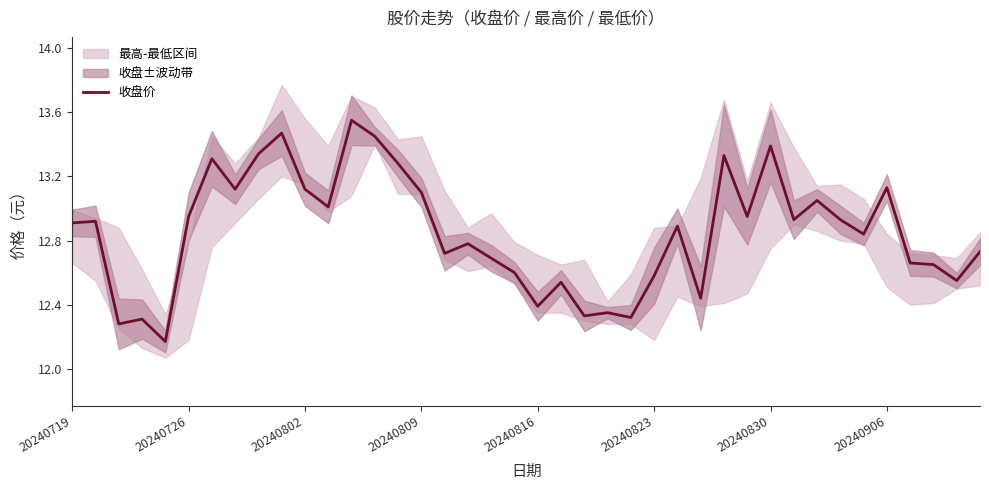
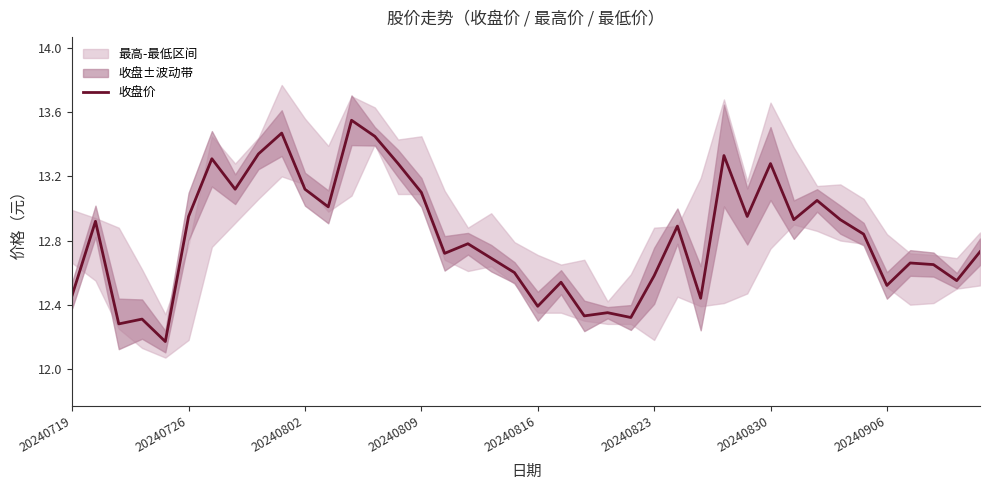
  {
    "收盘价": {
-     "20240719": 12.91,
+     "20240719": 12.46,
      "20240726": 12.95,
      "20240802": 13.12,
      "20240809": 13.10,
      "20240816": 12.39,
      "20240823": 12.58,
-     "20240830": 13.39,
-     "20240906": 13.13
+     "20240830": 13.28,
+     "20240906": 12.52
    }
  }
